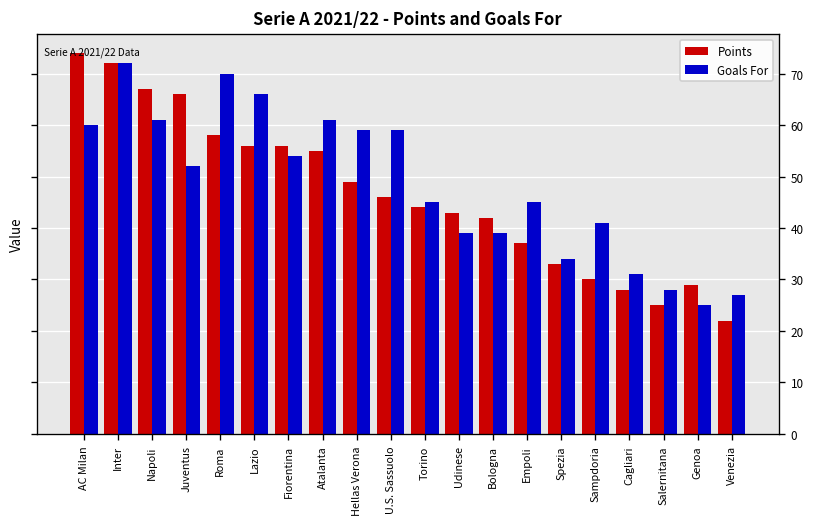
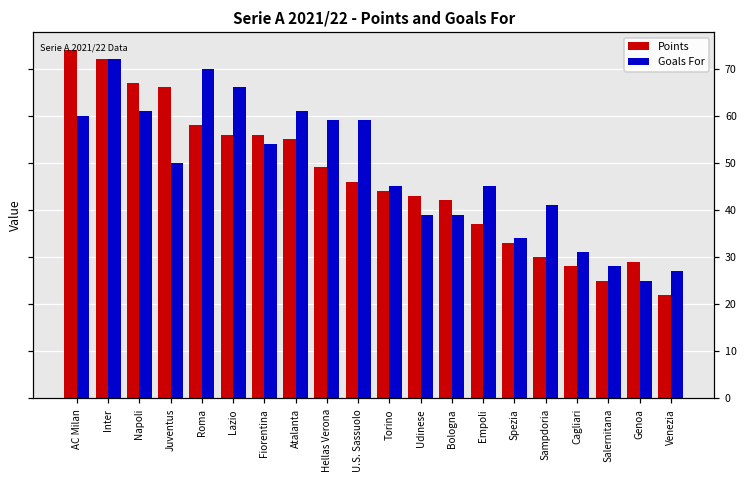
  {
    "Points": {
      "Inter": 72,
      "Napoli": 67,
      "Juventus": 66,
      "Roma": 58,
      "Lazio": 56,
      "Fiorentina": 56,
      "Atalanta": 55,
      "Hellas Verona": 49,
      "U.S. Sassuolo": 46,
      "Torino": 44,
      "Udinese": 43,
      "Bologna": 42,
      "Empoli": 37,
      "Spezia": 33,
      "Sampdoria": 30,
      "Cagliari": 28,
      "Salernitana": 25,
      "Genoa": 29,
      "Venezia": 22
    },
    "Goals For": {
      "AC Milan": 60,
      "Inter": 72,
      "Napoli": 61,
-     "Juventus": 52,
+     "Juventus": 50,
      "Roma": 70,
      "Lazio": 66,
      "Fiorentina": 54,
      "Atalanta": 61,
      "Hellas Verona": 59,
      "U.S. Sassuolo": 59,
      "Torino": 45,
      "Udinese": 39,
      "Bologna": 39,
      "Empoli": 45,
      "Spezia": 34,
      "Sampdoria": 41,
      "Cagliari": 31,
      "Salernitana": 28,
      "Genoa": 25,
      "Venezia": 27
    }
  }
